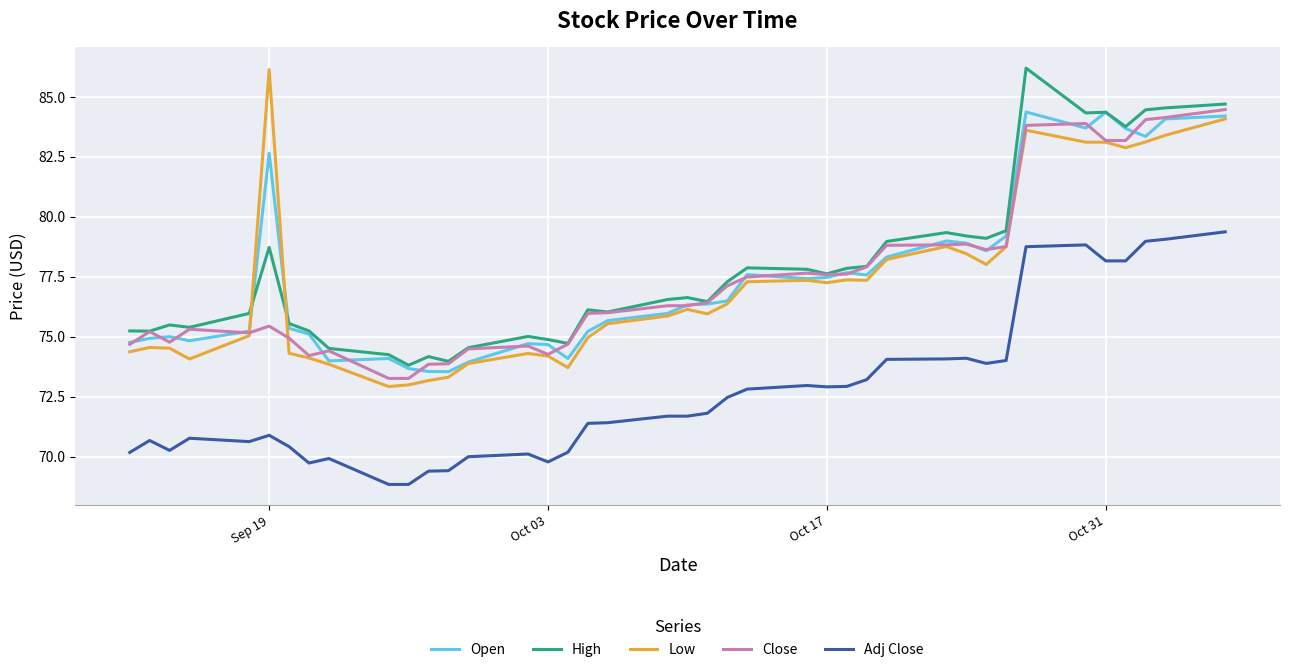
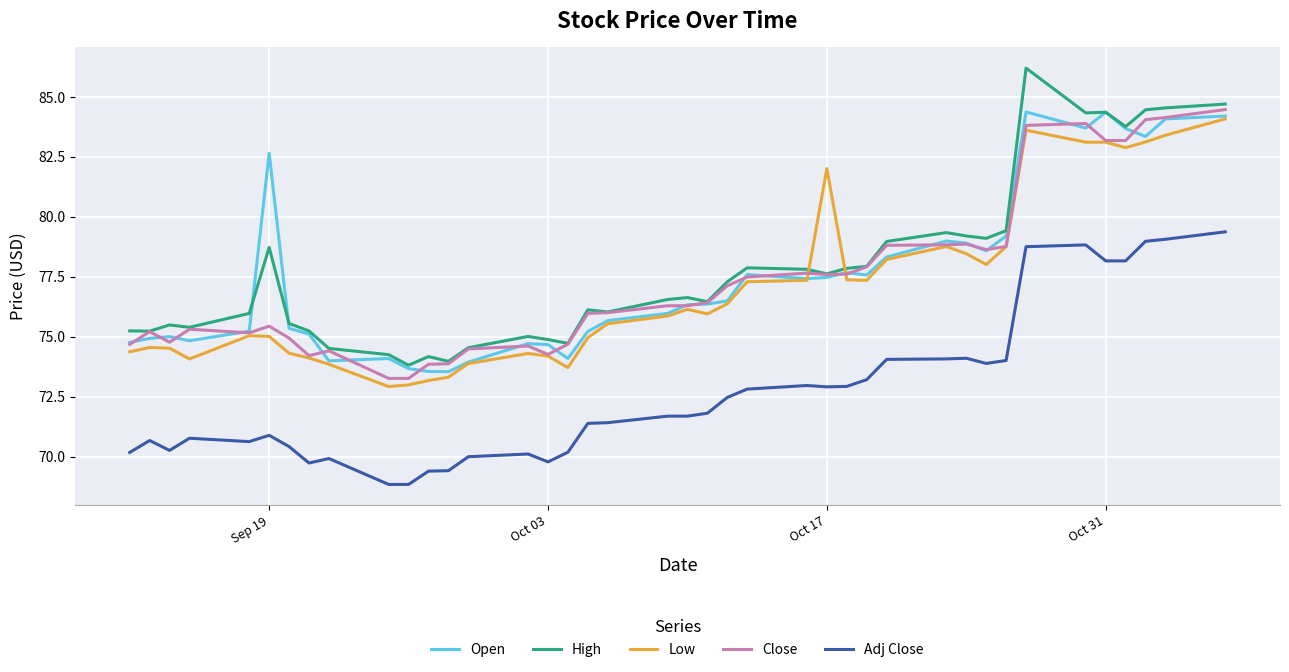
  {
    "Open": {
      "Sep 19": 82.7,
      "Oct 03": 74.7,
      "Oct 17": 77.5
    },
    "High": {
      "Sep 19": 78.7,
      "Oct 03": 74.9
    },
    "Low": {
-     "Sep 19": 86.1,
-     "Oct 17": 77.3
+     "Sep 19": 75.0,
+     "Oct 17": 82.0
    },
    "Close": {
      "Sep 19": 75.4
    },
    "Adj Close": {
      "Sep 19": 70.9,
      "Oct 03": 69.8,
      "Oct 17": 72.9,
      "Oct 31": 78.2
    }
  }
